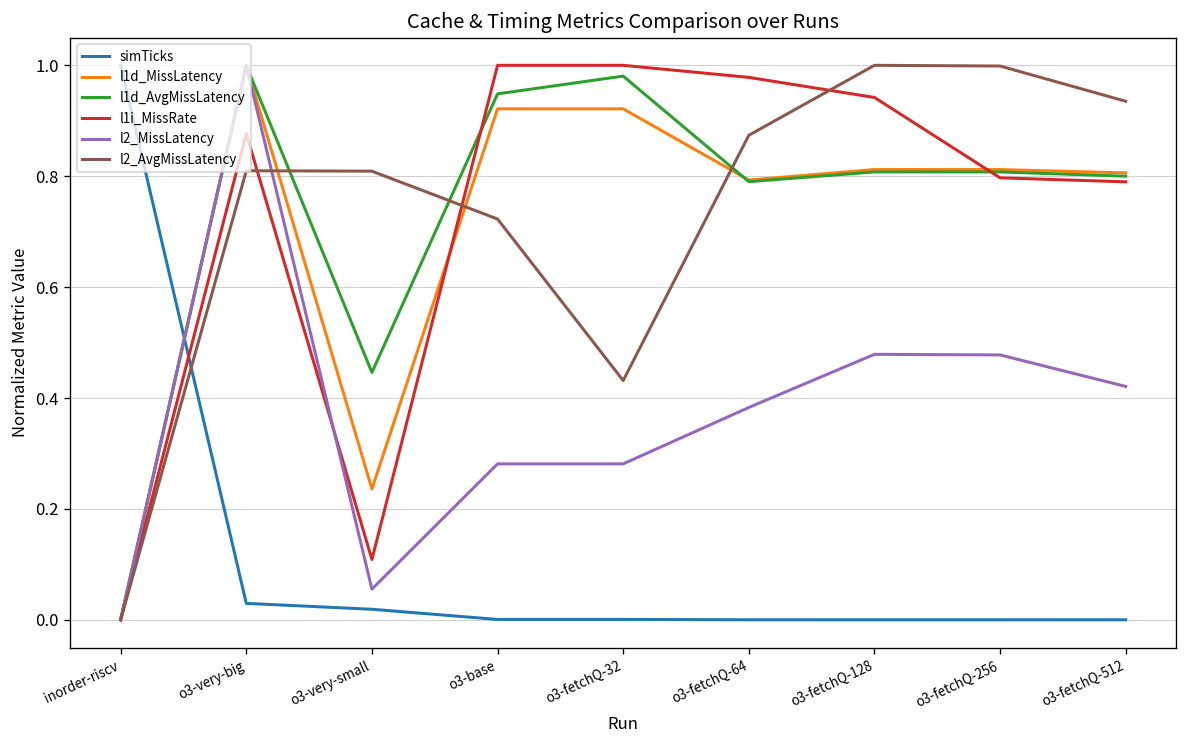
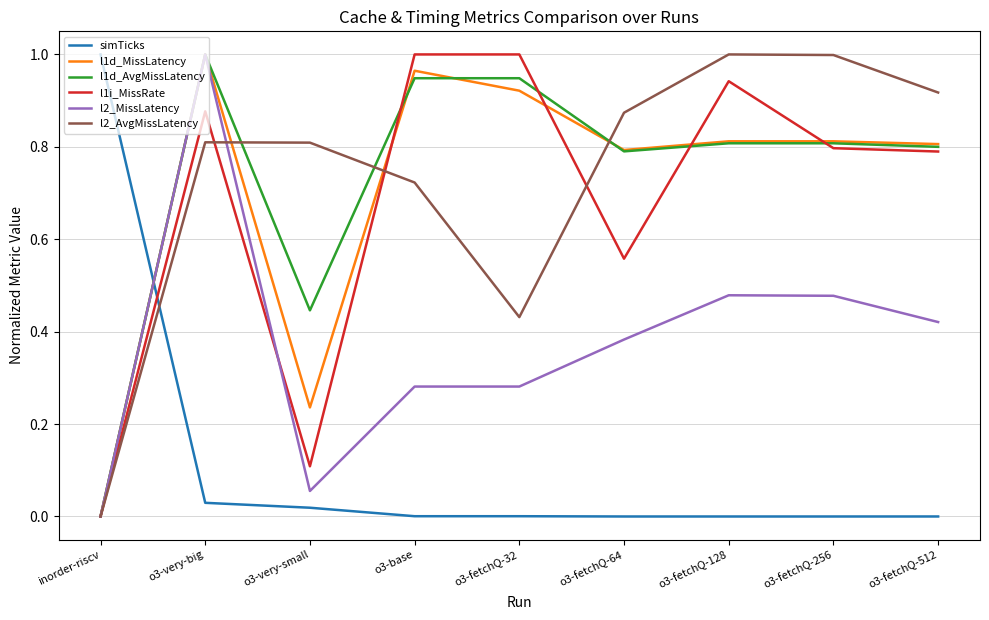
  {
    "simTicks": {
      "o3-very-big": 0.03,
      "o3-very-small": 0.02,
      "o3-base": 0.00,
      "o3-fetchQ-32": 0.00,
      "o3-fetchQ-64": 0.00,
      "o3-fetchQ-128": 0.00,
      "o3-fetchQ-256": 0.00,
      "o3-fetchQ-512": 0.00
    },
    "l1d_MissLatency": {
      "o3-very-small": 0.24,
-     "o3-base": 0.92,
+     "o3-base": 0.96,
      "o3-fetchQ-32": 0.92,
      "o3-fetchQ-512": 0.81
    },
    "l1d_AvgMissLatency": {
      "o3-very-small": 0.45,
      "o3-base": 0.95,
-     "o3-fetchQ-32": 0.98,
+     "o3-fetchQ-32": 0.95,
      "o3-fetchQ-512": 0.80
    },
    "l1i_MissRate": {
      "o3-very-small": 0.11,
      "o3-base": 1.00,
      "o3-fetchQ-32": 1.00,
-     "o3-fetchQ-64": 0.98,
+     "o3-fetchQ-64": 0.56,
      "o3-fetchQ-128": 0.94,
      "o3-fetchQ-256": 0.80,
      "o3-fetchQ-512": 0.79
    },
    "l2_MissLatency": {
      "o3-very-small": 0.06,
      "o3-base": 0.28,
      "o3-fetchQ-32": 0.28,
      "o3-fetchQ-64": 0.38,
      "o3-fetchQ-128": 0.48,
      "o3-fetchQ-256": 0.48,
      "o3-fetchQ-512": 0.42
    },
    "l2_AvgMissLatency": {
      "o3-very-big": 0.81,
      "o3-very-small": 0.81,
      "o3-base": 0.72,
      "o3-fetchQ-32": 0.43,
      "o3-fetchQ-64": 0.87,
      "o3-fetchQ-128": 1.00,
      "o3-fetchQ-256": 1.00,
-     "o3-fetchQ-512": 0.94
+     "o3-fetchQ-512": 0.92
    }
  }
